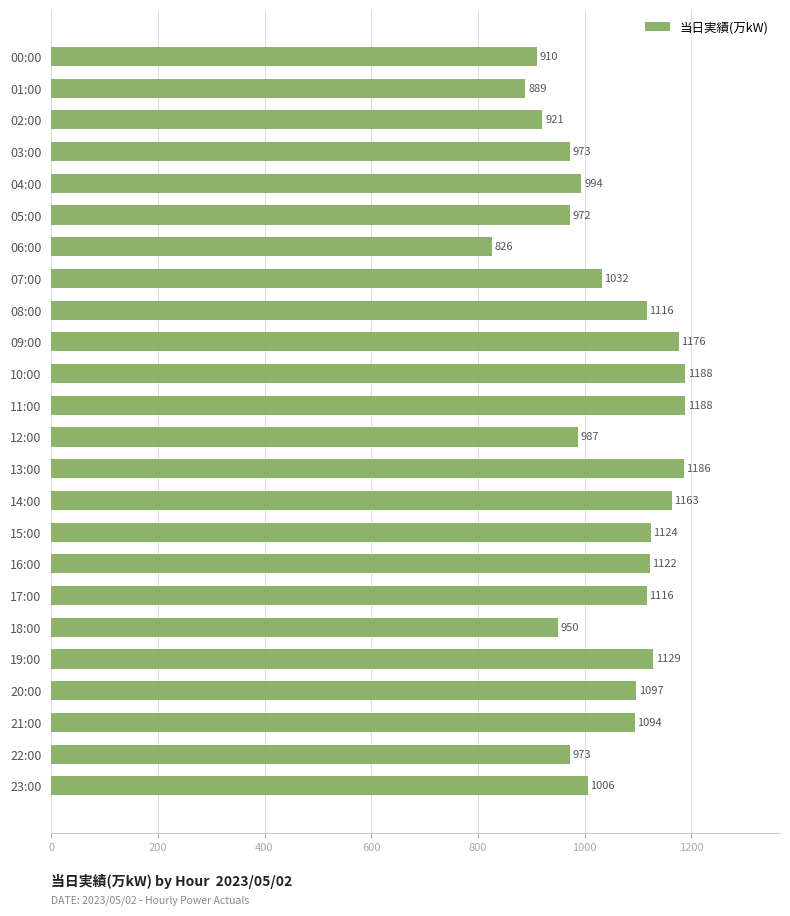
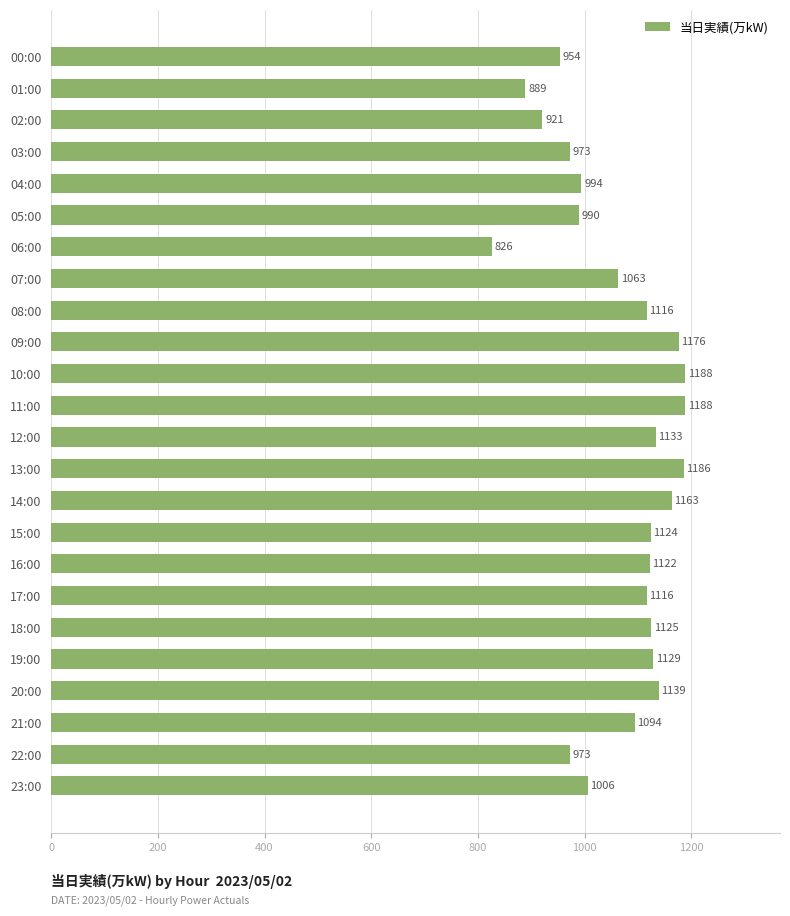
  {
-   "00:00": 910,
+   "00:00": 954,
    "01:00": 889,
    "02:00": 921,
    "03:00": 973,
    "04:00": 994,
-   "05:00": 972,
+   "05:00": 990,
    "06:00": 826,
-   "07:00": 1032,
+   "07:00": 1063,
    "08:00": 1116,
    "09:00": 1176,
    "10:00": 1188,
    "11:00": 1188,
-   "12:00": 987,
+   "12:00": 1133,
    "13:00": 1186,
    "14:00": 1163,
    "15:00": 1124,
    "16:00": 1122,
    "17:00": 1116,
-   "18:00": 950,
+   "18:00": 1125,
    "19:00": 1129,
-   "20:00": 1097,
+   "20:00": 1139,
    "21:00": 1094,
    "22:00": 973,
    "23:00": 1006
  }
